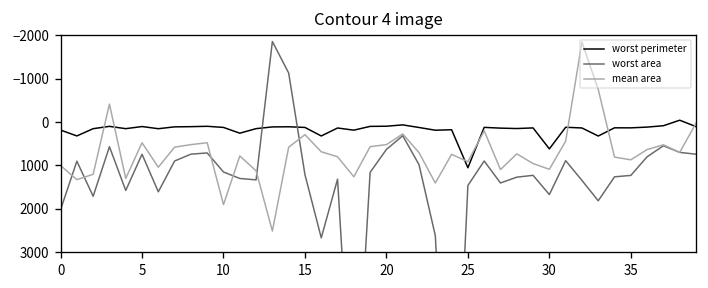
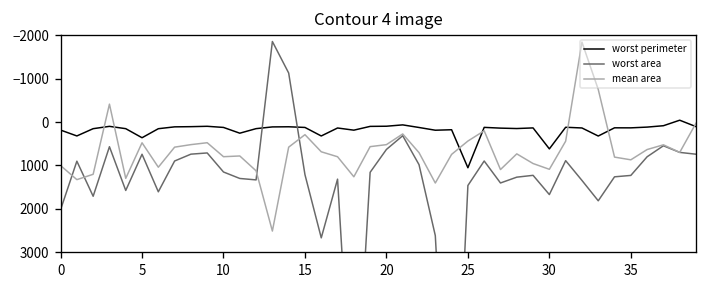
  {
    "worst perimeter": {
      "0": 200,
-     "5": 100,
+     "5": 400,
      "10": 100,
      "15": 100,
      "20": 100,
      "25": 1100,
      "30": 600,
      "35": 100
    },
    "worst area": {
      "0": 2000,
      "5": 700,
      "10": 1200,
      "15": 1200,
      "20": 600,
      "25": 1500,
      "30": 1700,
      "35": 1200
    },
    "mean area": {
      "0": 1000,
      "5": 500,
-     "10": 1900,
+     "10": 800,
      "15": 300,
      "20": 500,
-     "25": 900,
+     "25": 400,
      "30": 1100,
      "35": 900
    }
  }
